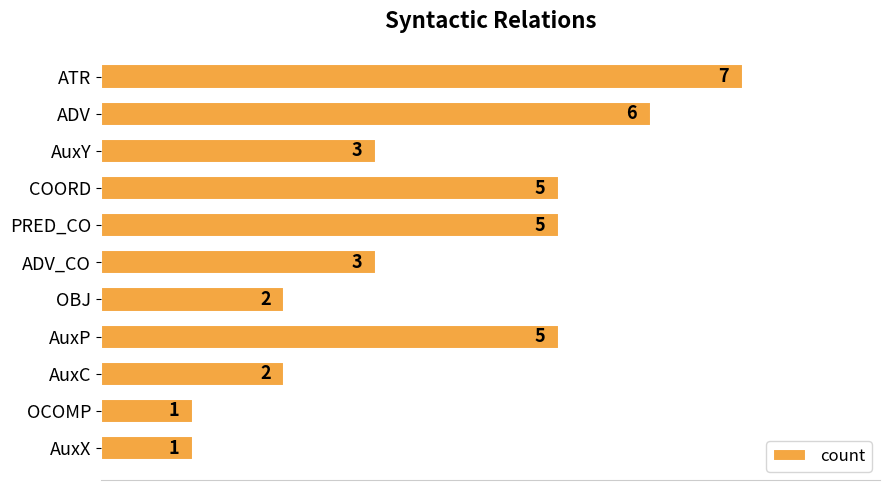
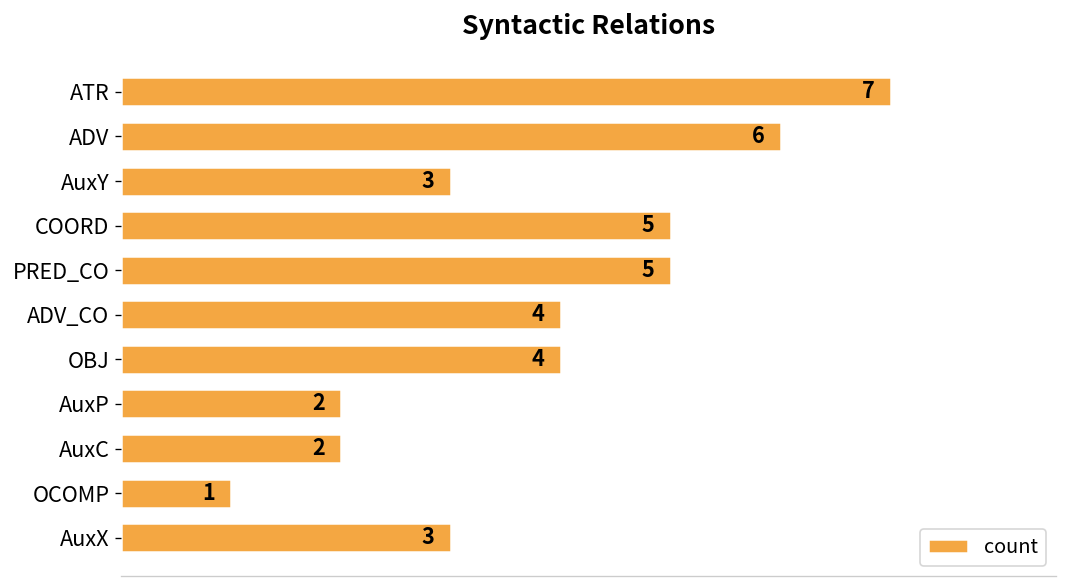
  {
    "ATR": 7,
    "ADV": 6,
    "AuxY": 3,
    "COORD": 5,
    "PRED_CO": 5,
-   "ADV_CO": 3,
-   "OBJ": 2,
-   "AuxP": 5,
+   "ADV_CO": 4,
+   "OBJ": 4,
+   "AuxP": 2,
    "AuxC": 2,
    "OCOMP": 1,
-   "AuxX": 1
+   "AuxX": 3
  }
